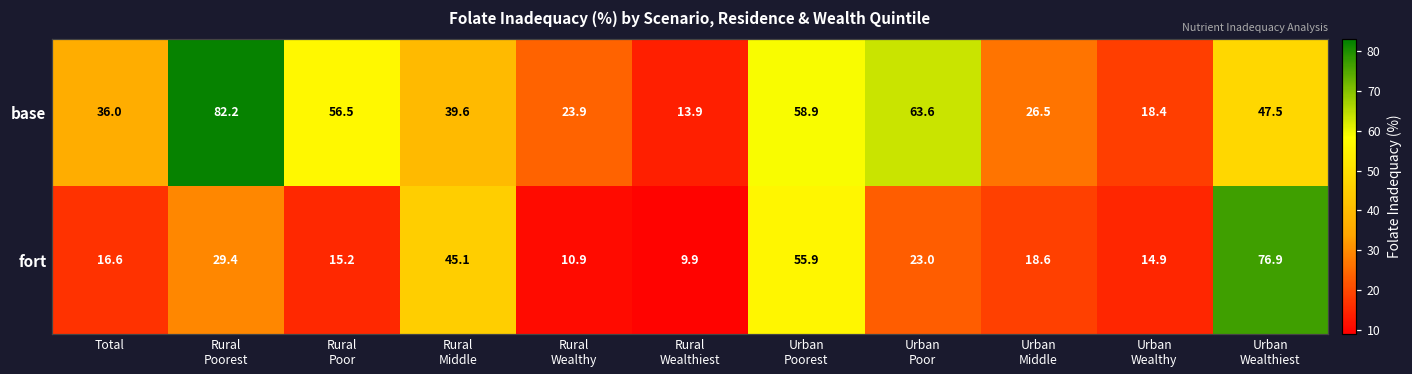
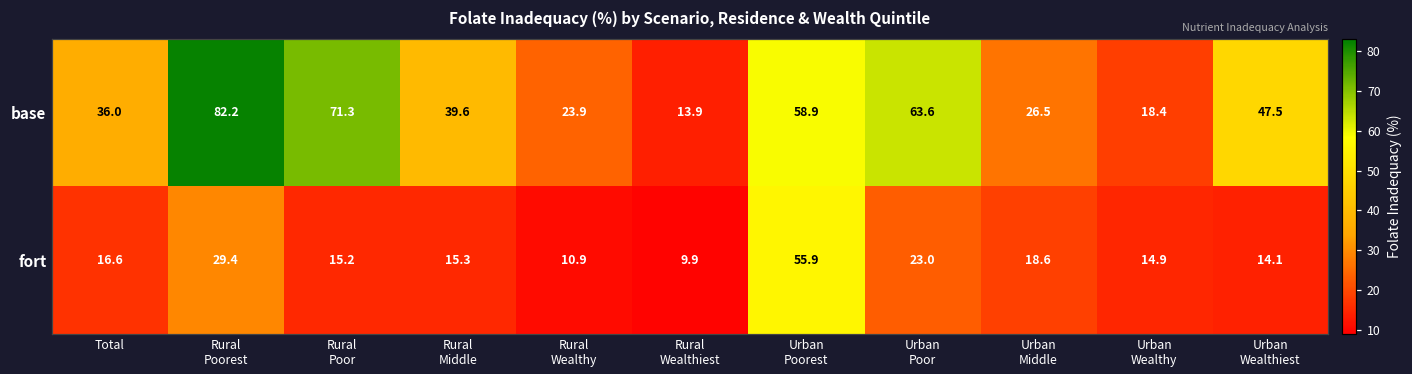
  {
    "base": {
      "Total": 36.0,
      "Rural Poorest": 82.2,
-     "Rural Poor": 56.5,
+     "Rural Poor": 71.3,
      "Rural Middle": 39.6,
      "Rural Wealthy": 23.9,
      "Rural Wealthiest": 13.9,
      "Urban Poorest": 58.9,
      "Urban Poor": 63.6,
      "Urban Middle": 26.5,
      "Urban Wealthy": 18.4,
      "Urban Wealthiest": 47.5
    },
    "fort": {
      "Total": 16.6,
      "Rural Poorest": 29.4,
      "Rural Poor": 15.2,
-     "Rural Middle": 45.1,
+     "Rural Middle": 15.3,
      "Rural Wealthy": 10.9,
      "Rural Wealthiest": 9.9,
      "Urban Poorest": 55.9,
      "Urban Poor": 23.0,
      "Urban Middle": 18.6,
      "Urban Wealthy": 14.9,
-     "Urban Wealthiest": 76.9
+     "Urban Wealthiest": 14.1
    }
  }
